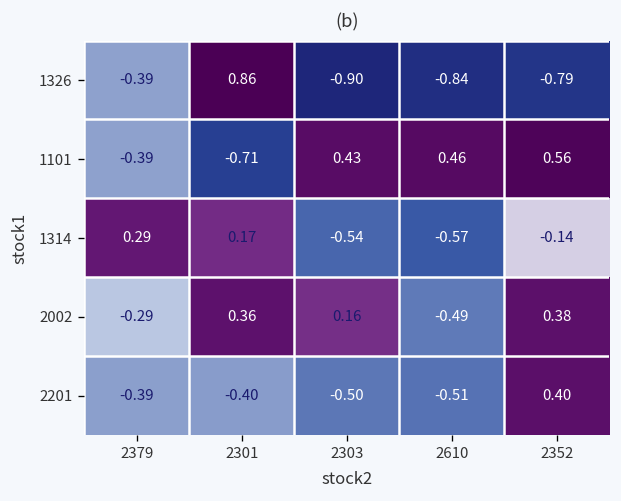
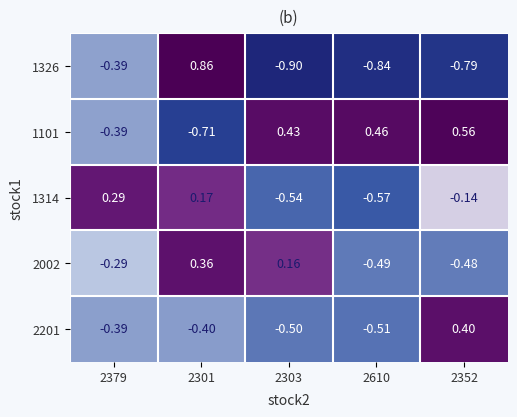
  {
    "1326": {
      "2379": -0.39,
      "2301": 0.86,
      "2303": -0.90,
      "2610": -0.84,
      "2352": -0.79
    },
    "1101": {
      "2379": -0.39,
      "2301": -0.71,
      "2303": 0.43,
      "2610": 0.46,
      "2352": 0.56
    },
    "1314": {
      "2379": 0.29,
      "2301": 0.17,
      "2303": -0.54,
      "2610": -0.57,
      "2352": -0.14
    },
    "2002": {
      "2379": -0.29,
      "2301": 0.36,
      "2303": 0.16,
      "2610": -0.49,
-     "2352": 0.38
+     "2352": -0.48
    },
    "2201": {
      "2379": -0.39,
      "2301": -0.40,
      "2303": -0.50,
      "2610": -0.51,
      "2352": 0.40
    }
  }
